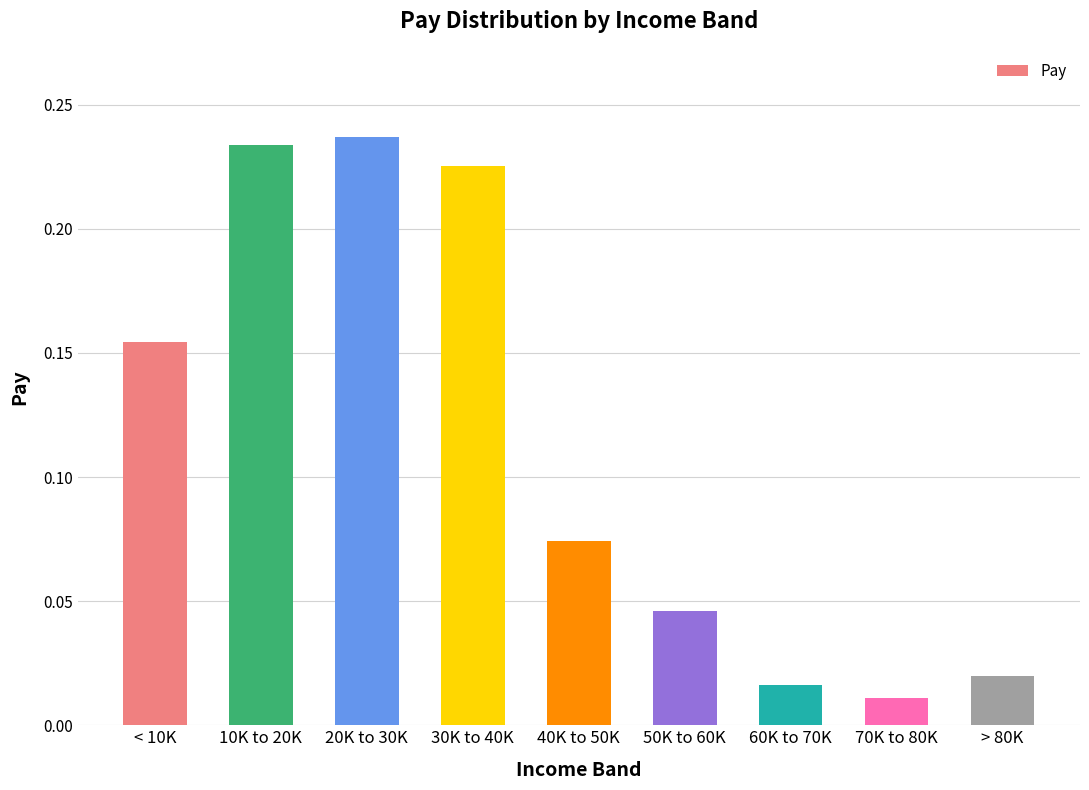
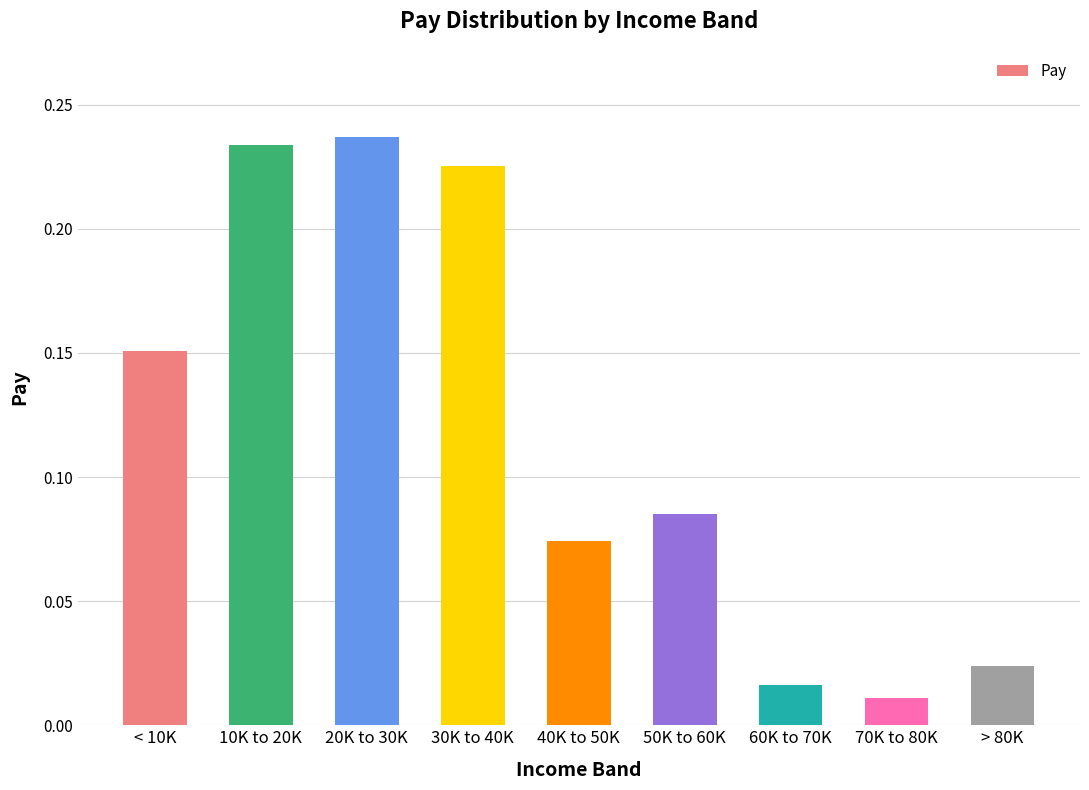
  {
-   "< 10K": 0.154,
+   "< 10K": 0.151,
    "10K to 20K": 0.234,
    "20K to 30K": 0.237,
    "30K to 40K": 0.225,
    "40K to 50K": 0.074,
-   "50K to 60K": 0.046,
+   "50K to 60K": 0.085,
    "60K to 70K": 0.016,
    "70K to 80K": 0.011,
-   "> 80K": 0.020
+   "> 80K": 0.024
  }
